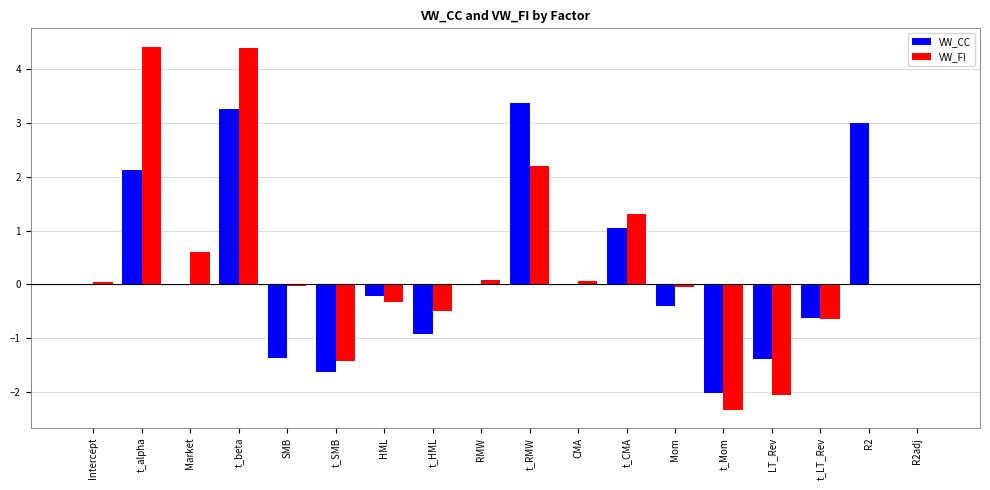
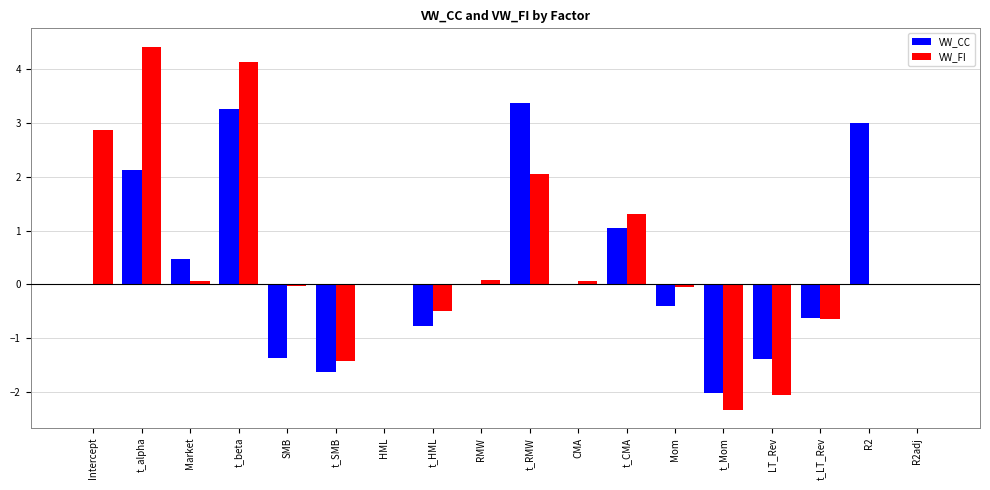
  {
    "VW_CC": {
      "t_alpha": 2.1,
-     "Market": 0.0,
+     "Market": 0.5,
      "t_beta": 3.3,
      "SMB": -1.4,
      "t_SMB": -1.6,
-     "HML": -0.2,
-     "t_HML": -0.9,
+     "HML": 0.0,
+     "t_HML": -0.8,
      "t_RMW": 3.4,
      "t_CMA": 1.1,
      "Mom": -0.4,
      "t_Mom": -2.0,
      "LT_Rev": -1.4,
      "t_LT_Rev": -0.6,
      "R2": 3.0
    },
    "VW_FI": {
-     "Intercept": 0.0,
+     "Intercept": 2.9,
      "t_alpha": 4.4,
-     "Market": 0.6,
-     "t_beta": 4.4,
+     "Market": 0.1,
+     "t_beta": 4.1,
      "t_SMB": -1.4,
-     "HML": -0.3,
+     "HML": 0.0,
      "t_HML": -0.5,
      "RMW": 0.1,
-     "t_RMW": 2.2,
+     "t_RMW": 2.0,
      "CMA": 0.1,
      "t_CMA": 1.3,
      "t_Mom": -2.3,
      "LT_Rev": -2.0,
      "t_LT_Rev": -0.6
    }
  }
